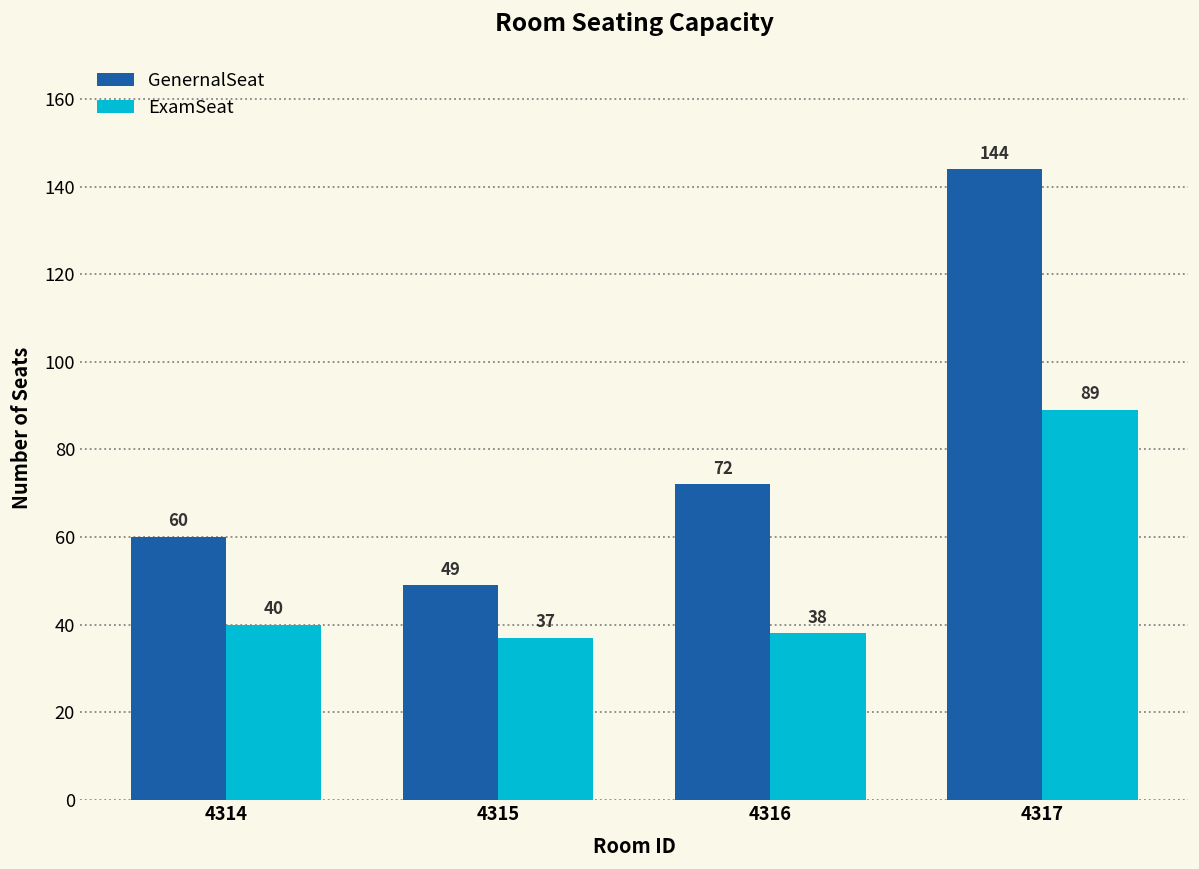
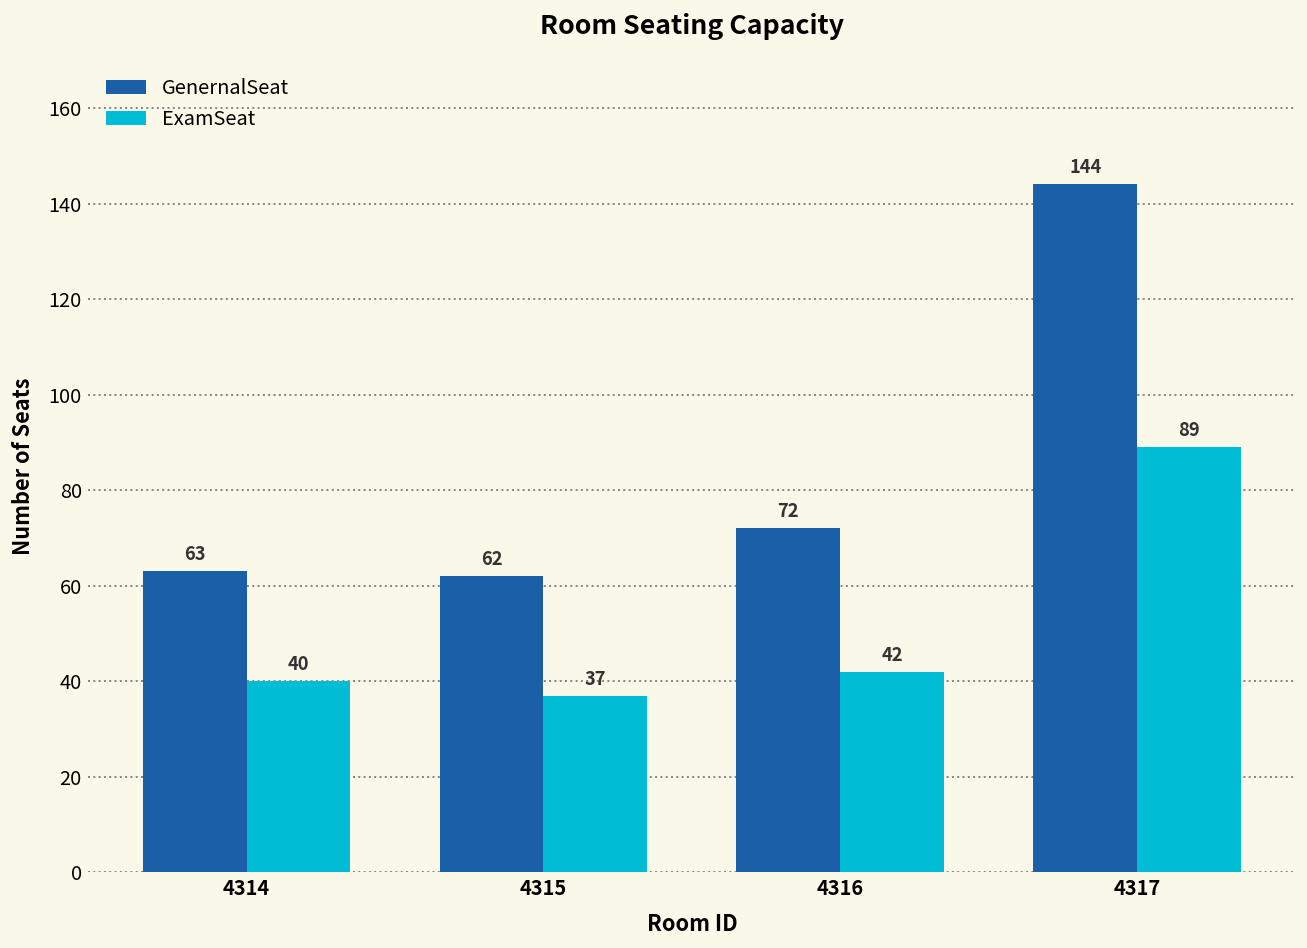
  {
    "GenernalSeat": {
-     "4314": 60,
-     "4315": 49,
+     "4314": 63,
+     "4315": 62,
      "4316": 72,
      "4317": 144
    },
    "ExamSeat": {
      "4314": 40,
      "4315": 37,
-     "4316": 38,
+     "4316": 42,
      "4317": 89
    }
  }
